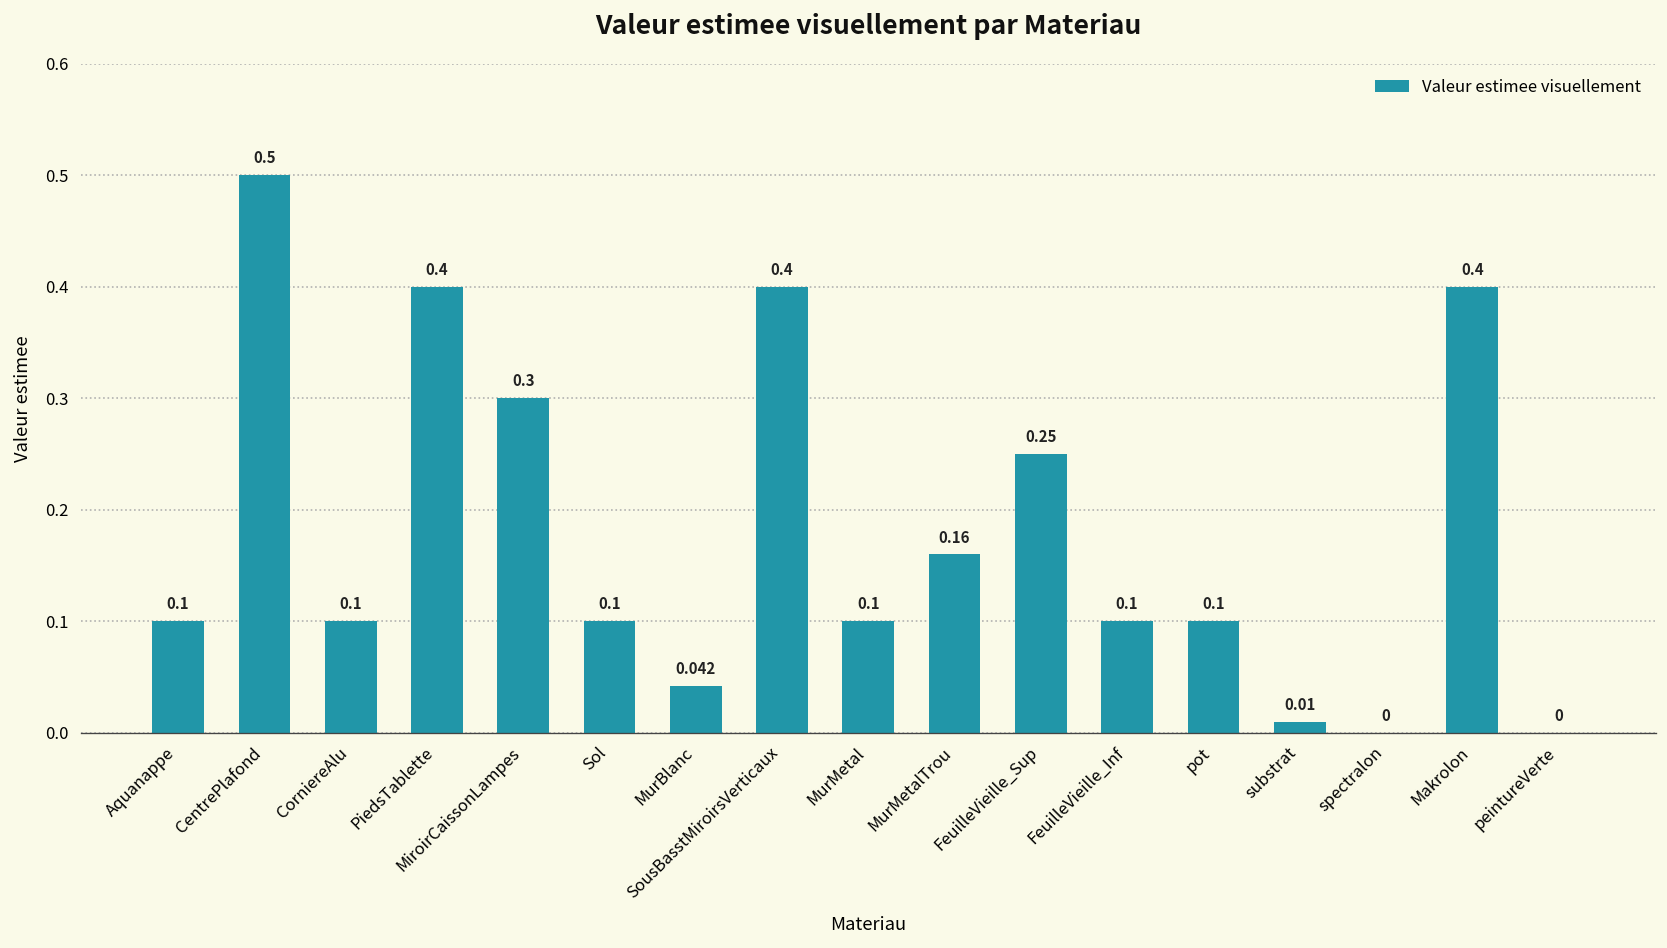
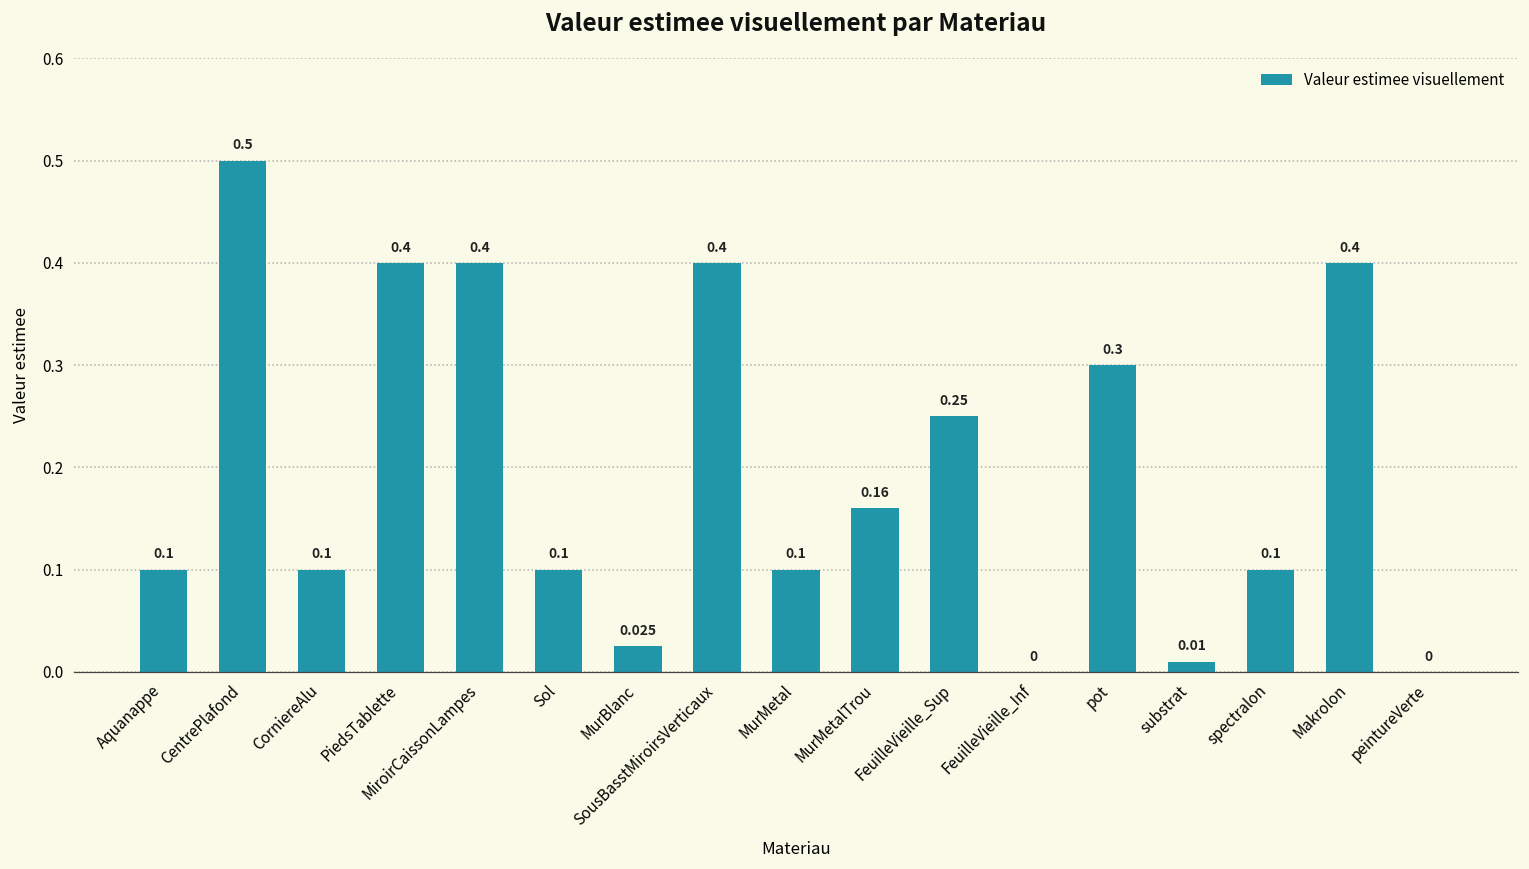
  {
    "Aquanappe": 0.1,
    "CentrePlafond": 0.5,
    "CorniereAlu": 0.1,
    "PiedsTablette": 0.4,
-   "MiroirCaissonLampes": 0.3,
+   "MiroirCaissonLampes": 0.4,
    "Sol": 0.1,
-   "MurBlanc": 0.042,
+   "MurBlanc": 0.025,
    "SousBasstMiroirsVerticaux": 0.4,
    "MurMetal": 0.1,
    "MurMetalTrou": 0.16,
    "FeuilleVieille_Sup": 0.25,
-   "FeuilleVieille_Inf": 0.1,
-   "pot": 0.1,
+   "FeuilleVieille_Inf": 0,
+   "pot": 0.3,
    "substrat": 0.01,
-   "spectralon": 0,
+   "spectralon": 0.1,
    "Makrolon": 0.4,
    "peintureVerte": 0
  }
